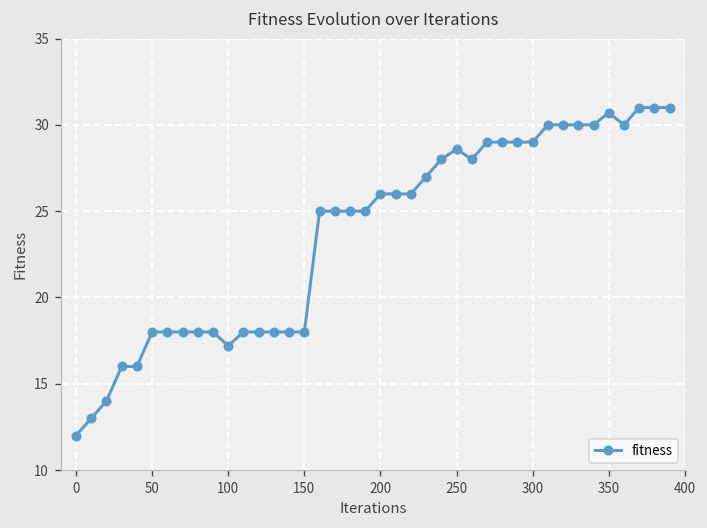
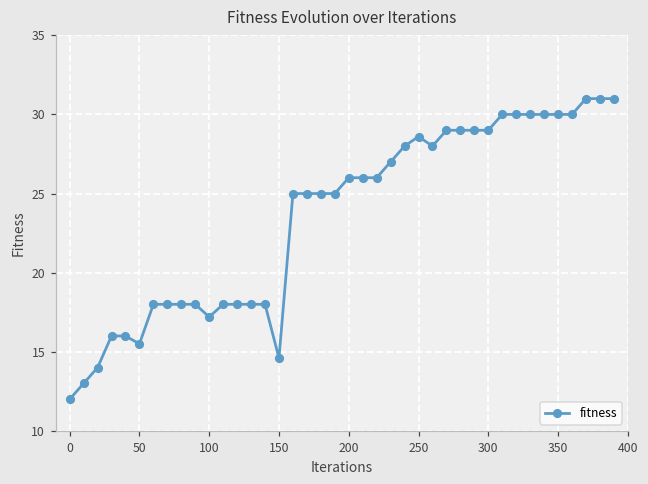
  {
    "0": 12.0,
-   "50": 18.0,
+   "50": 15.5,
    "100": 17.2,
-   "150": 18.0,
+   "150": 14.6,
    "200": 26.0,
    "250": 28.6,
    "300": 29.0,
-   "350": 30.7
+   "350": 30.0
  }
